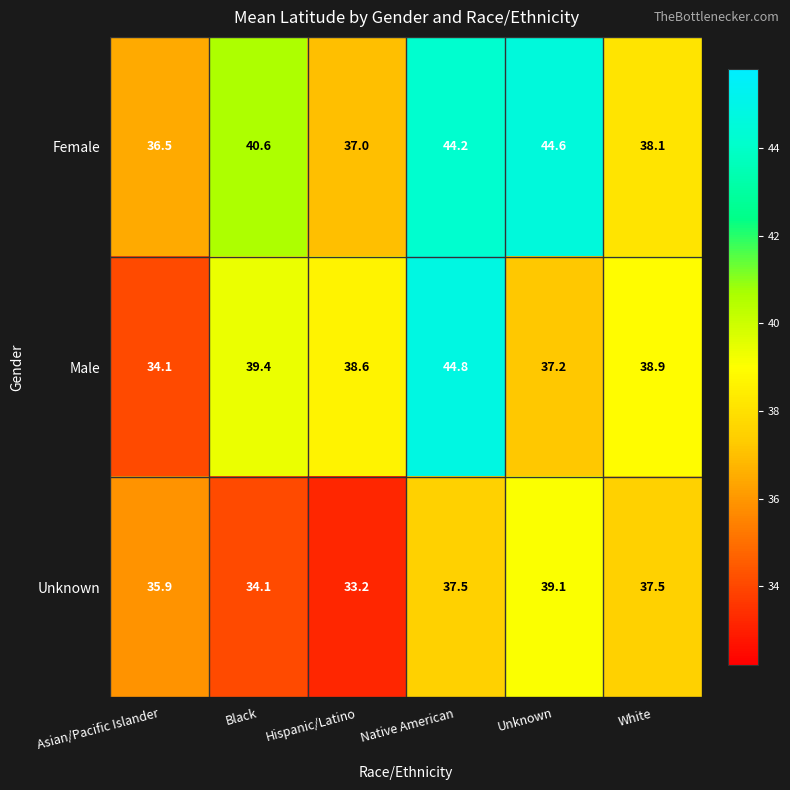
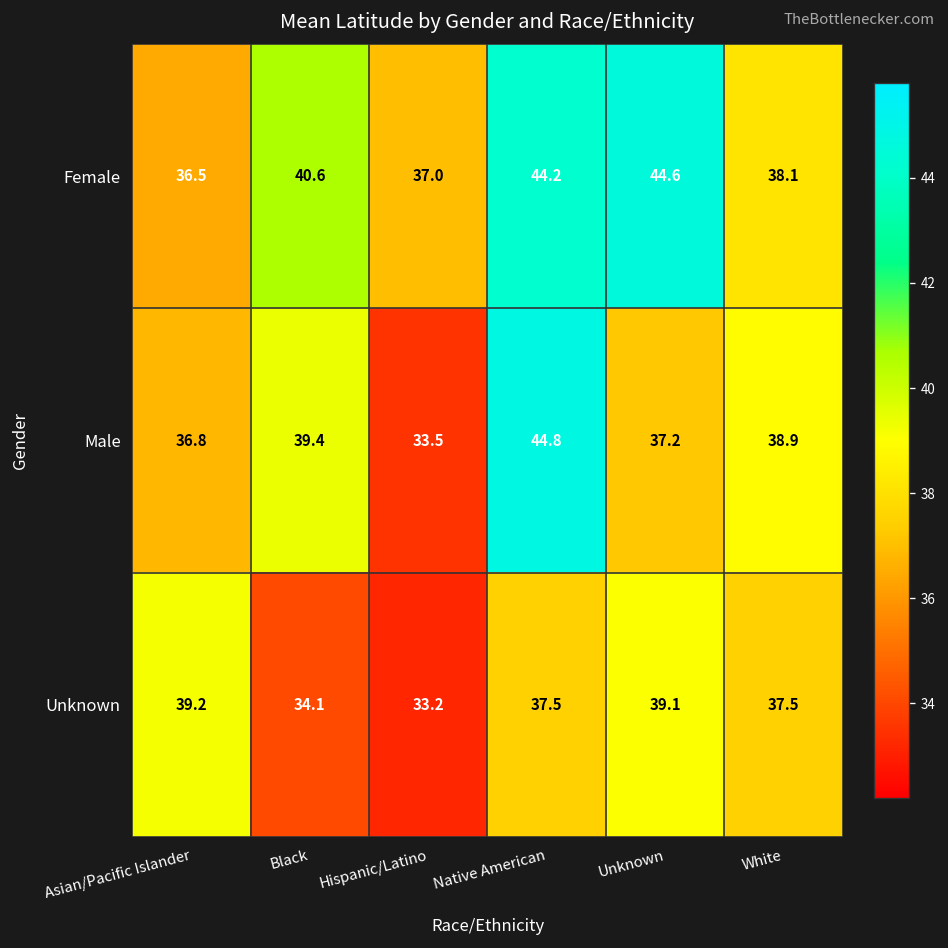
  {
    "Female": {
      "Asian/Pacific Islander": 36.5,
      "Black": 40.6,
      "Hispanic/Latino": 37.0,
      "Native American": 44.2,
      "Unknown": 44.6,
      "White": 38.1
    },
    "Male": {
-     "Asian/Pacific Islander": 34.1,
+     "Asian/Pacific Islander": 36.8,
      "Black": 39.4,
-     "Hispanic/Latino": 38.6,
+     "Hispanic/Latino": 33.5,
      "Native American": 44.8,
      "Unknown": 37.2,
      "White": 38.9
    },
    "Unknown": {
-     "Asian/Pacific Islander": 35.9,
+     "Asian/Pacific Islander": 39.2,
      "Black": 34.1,
      "Hispanic/Latino": 33.2,
      "Native American": 37.5,
      "Unknown": 39.1,
      "White": 37.5
    }
  }
